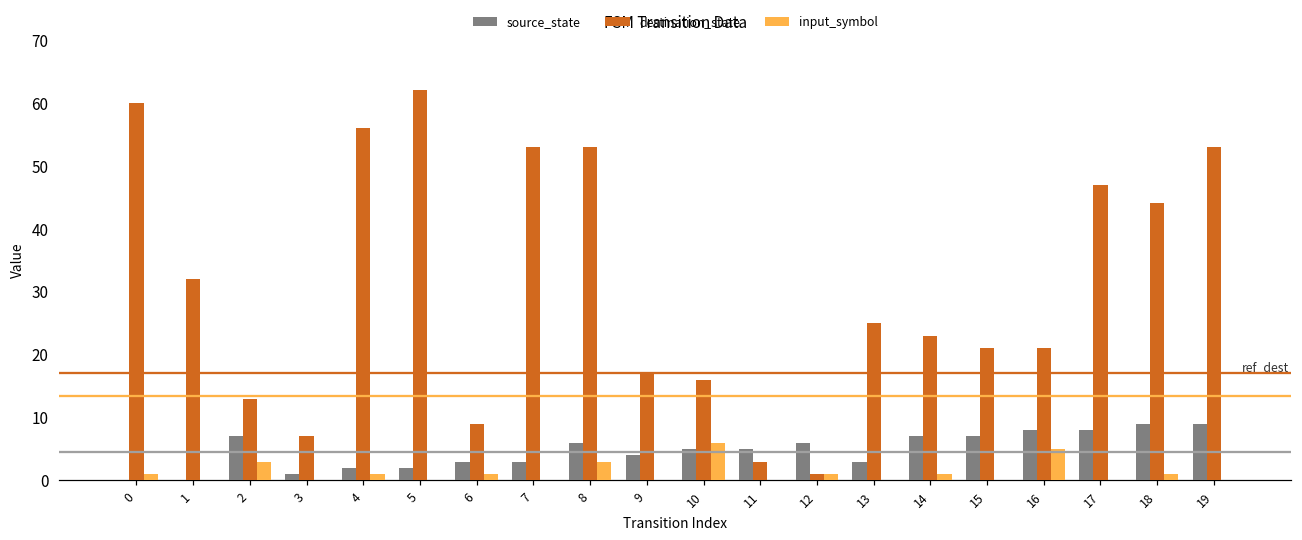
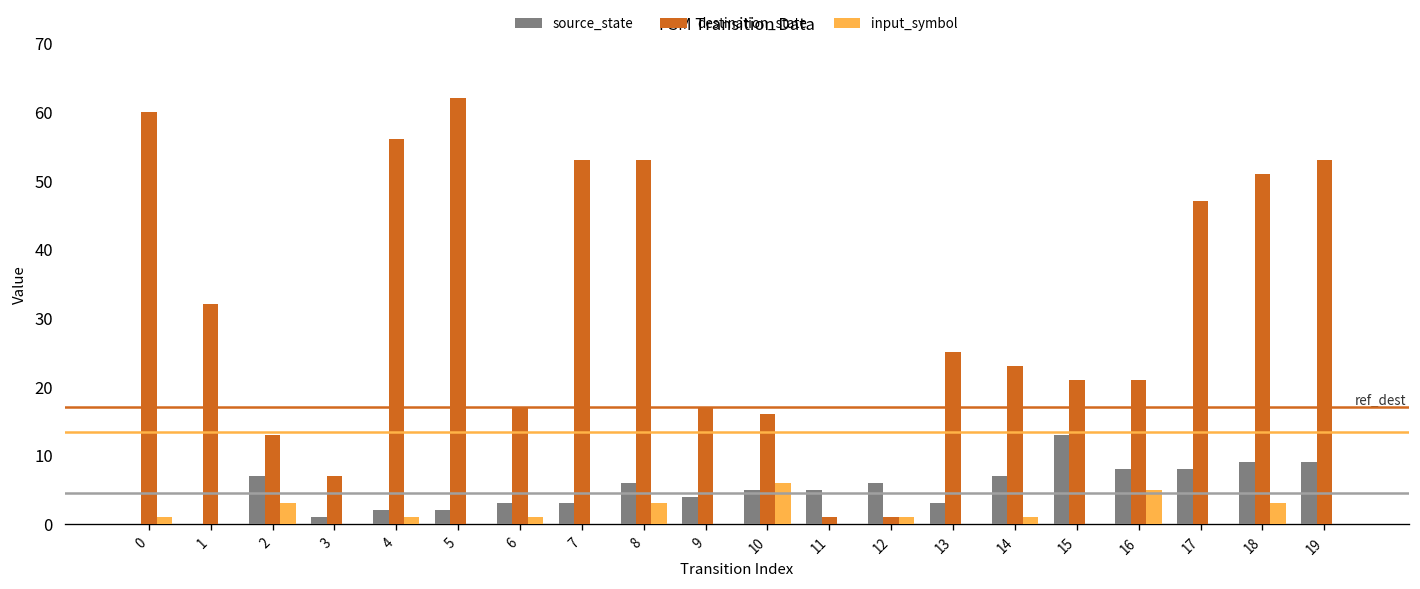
  {
    "source_state": {
      "0": 0,
      "1": 0,
      "2": 7,
      "3": 1,
      "4": 2,
      "5": 2,
      "6": 3,
      "7": 3,
      "8": 6,
      "9": 4,
      "10": 5,
      "11": 5,
      "12": 6,
      "13": 3,
      "14": 7,
-     "15": 7,
+     "15": 13,
      "16": 8,
      "17": 8,
      "18": 9,
      "19": 9
    },
    "destination_state": {
      "0": 60,
      "1": 32,
      "2": 13,
      "3": 7,
      "4": 56,
      "5": 62,
-     "6": 9,
+     "6": 17,
      "7": 53,
      "8": 53,
      "9": 17,
      "10": 16,
-     "11": 3,
+     "11": 1,
      "12": 1,
      "13": 25,
      "14": 23,
      "15": 21,
      "16": 21,
      "17": 47,
-     "18": 44,
+     "18": 51,
      "19": 53
    },
    "input_symbol": {
      "0": 1,
      "1": 0,
      "2": 3,
      "3": 0,
      "4": 1,
      "5": 0,
      "6": 1,
      "7": 0,
      "8": 3,
      "9": 0,
      "10": 6,
      "11": 0,
      "12": 1,
      "13": 0,
      "14": 1,
      "15": 0,
      "16": 5,
      "17": 0,
-     "18": 1,
+     "18": 3,
      "19": 0
    }
  }
